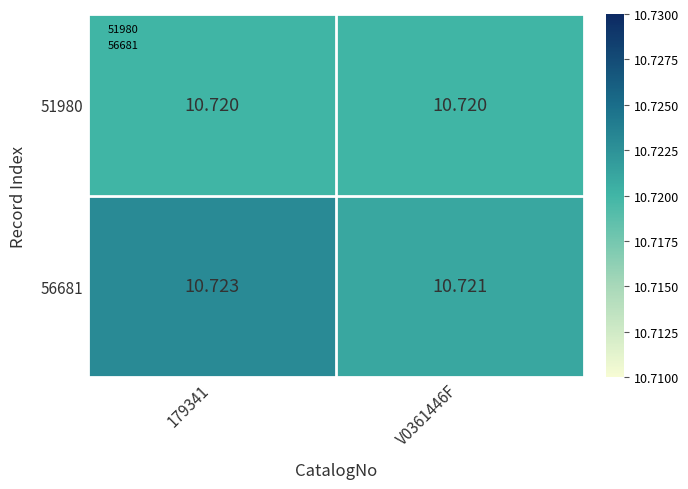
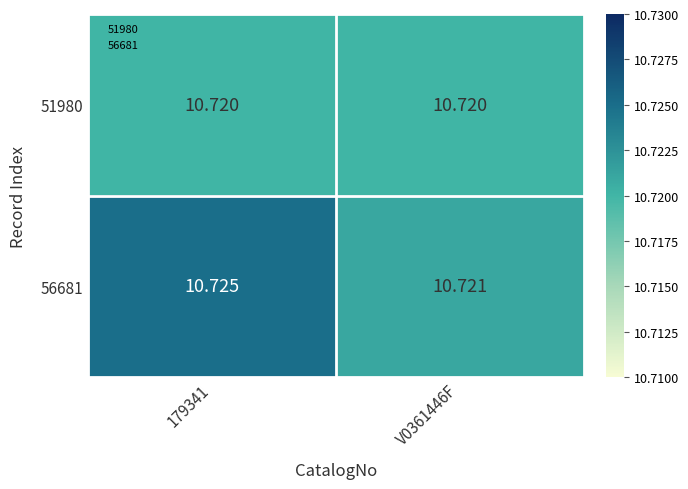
  {
    "51980": {
      "179341": 10.720,
      "V0361446F": 10.720
    },
    "56681": {
-     "179341": 10.723,
+     "179341": 10.725,
      "V0361446F": 10.721
    }
  }
